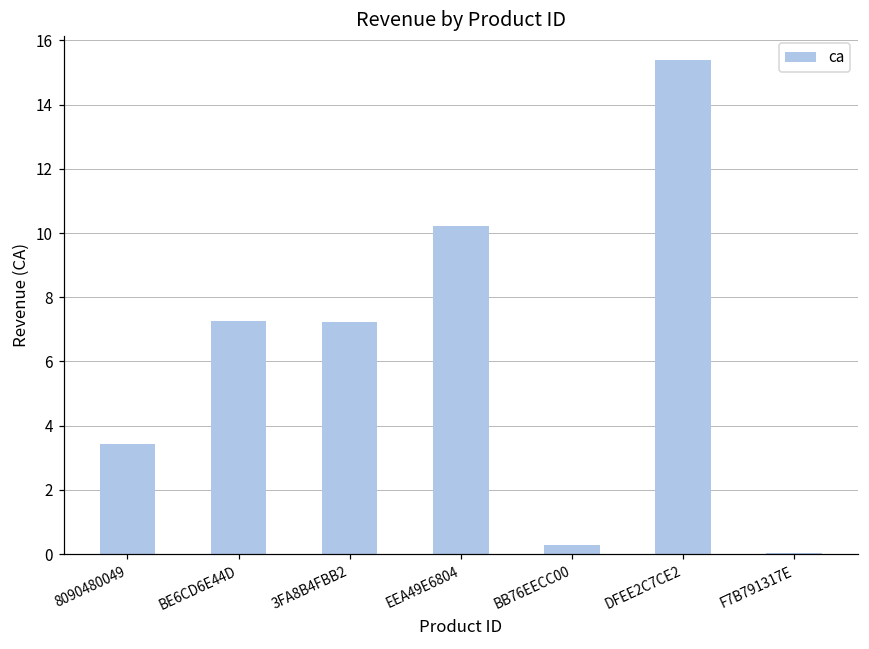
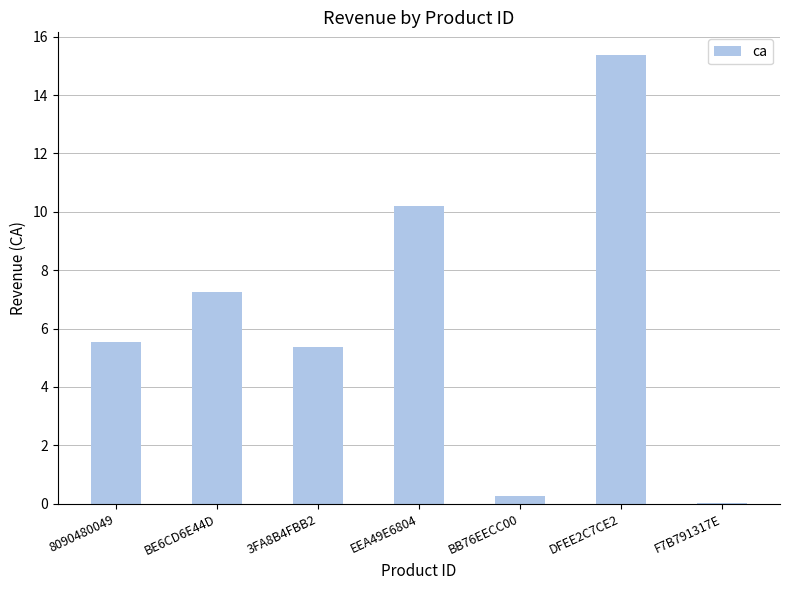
  {
-   "8090480049": 3.4,
+   "8090480049": 5.6,
    "BE6CD6E44D": 7.3,
-   "3FA8B4FBB2": 7.2,
+   "3FA8B4FBB2": 5.4,
    "EEA49E6804": 10.2,
    "BB76EECC00": 0.3,
    "DFEE2C7CE2": 15.4
  }
